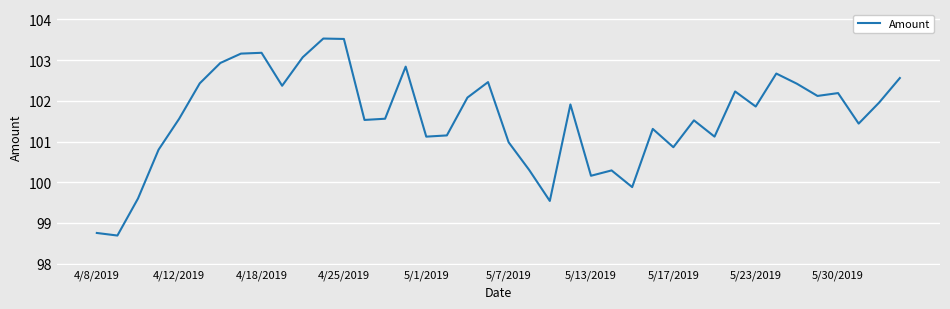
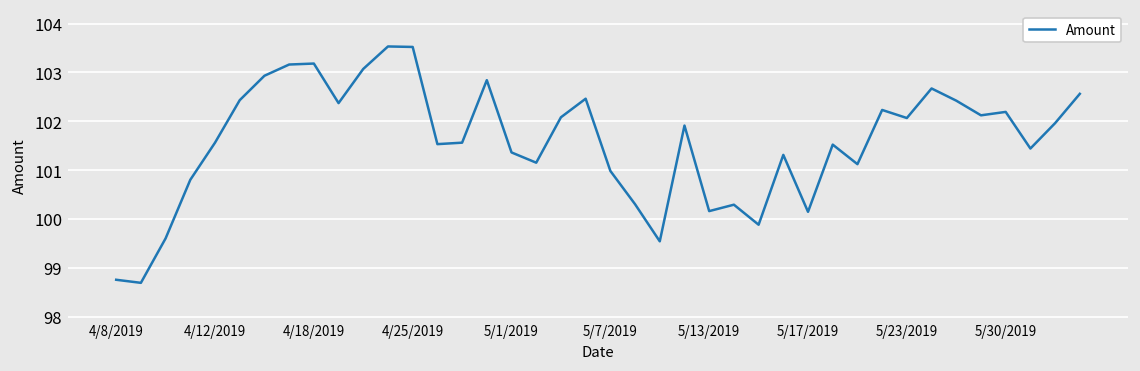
  {
    "4/8/2019": 98.8,
    "4/12/2019": 101.6,
    "4/18/2019": 103.2,
    "4/25/2019": 103.5,
-   "5/1/2019": 101.1,
+   "5/1/2019": 101.4,
    "5/7/2019": 101.0,
    "5/13/2019": 100.2,
-   "5/17/2019": 100.9,
-   "5/23/2019": 101.9,
+   "5/17/2019": 100.1,
+   "5/23/2019": 102.1,
    "5/30/2019": 102.2
  }
